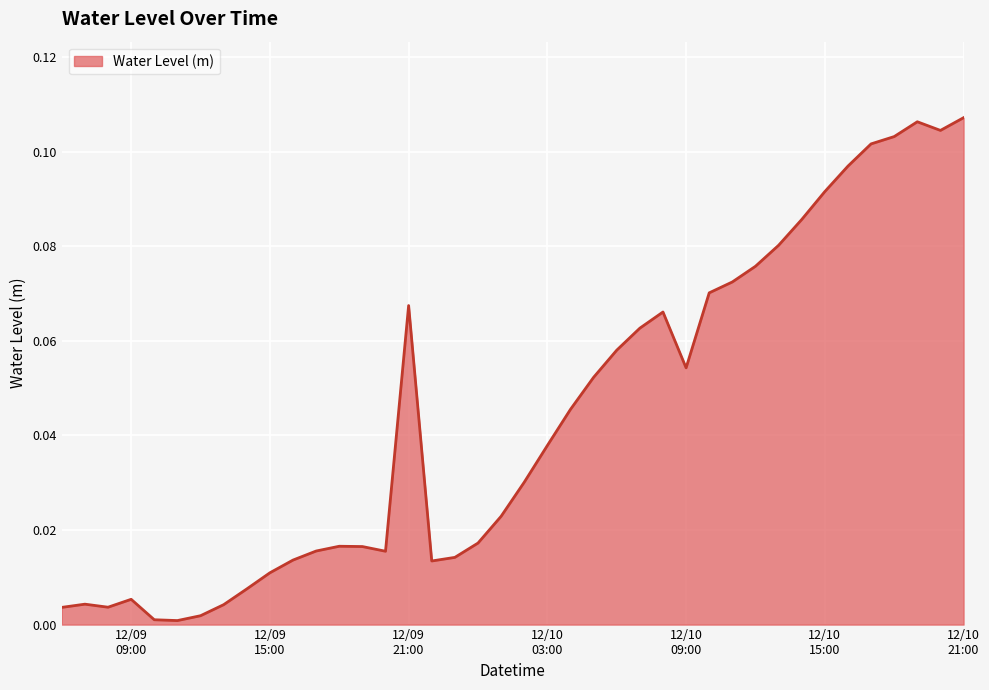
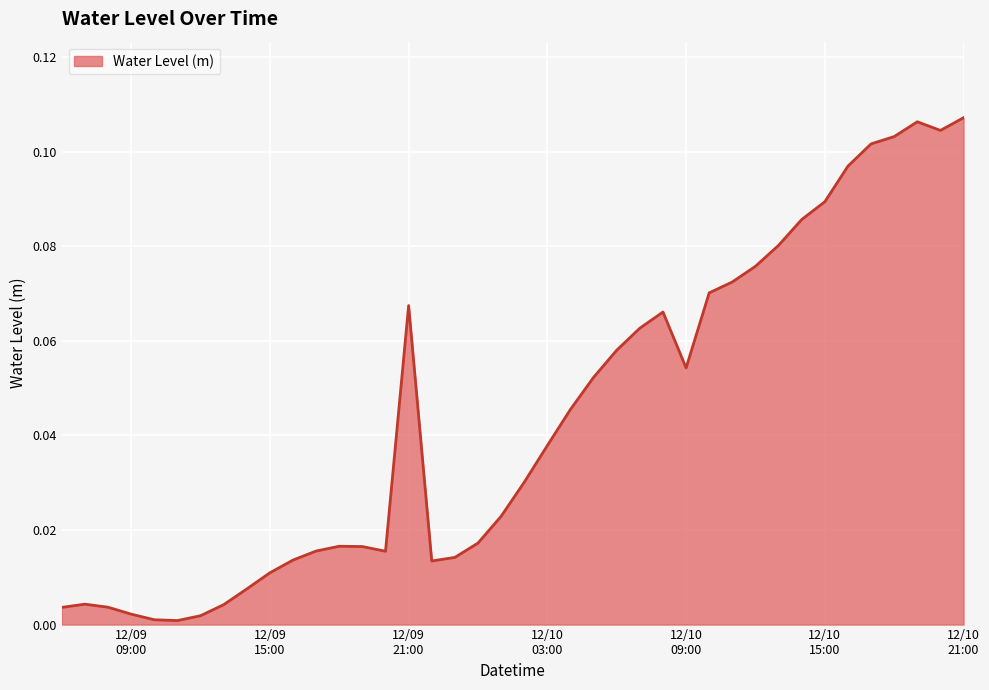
  {
-   "12/09 09:00": 0.005,
+   "12/09 09:00": 0.002,
    "12/09 15:00": 0.011,
    "12/09 21:00": 0.067,
    "12/10 03:00": 0.038,
    "12/10 09:00": 0.054,
-   "12/10 15:00": 0.092,
+   "12/10 15:00": 0.089,
    "12/10 21:00": 0.107
  }
